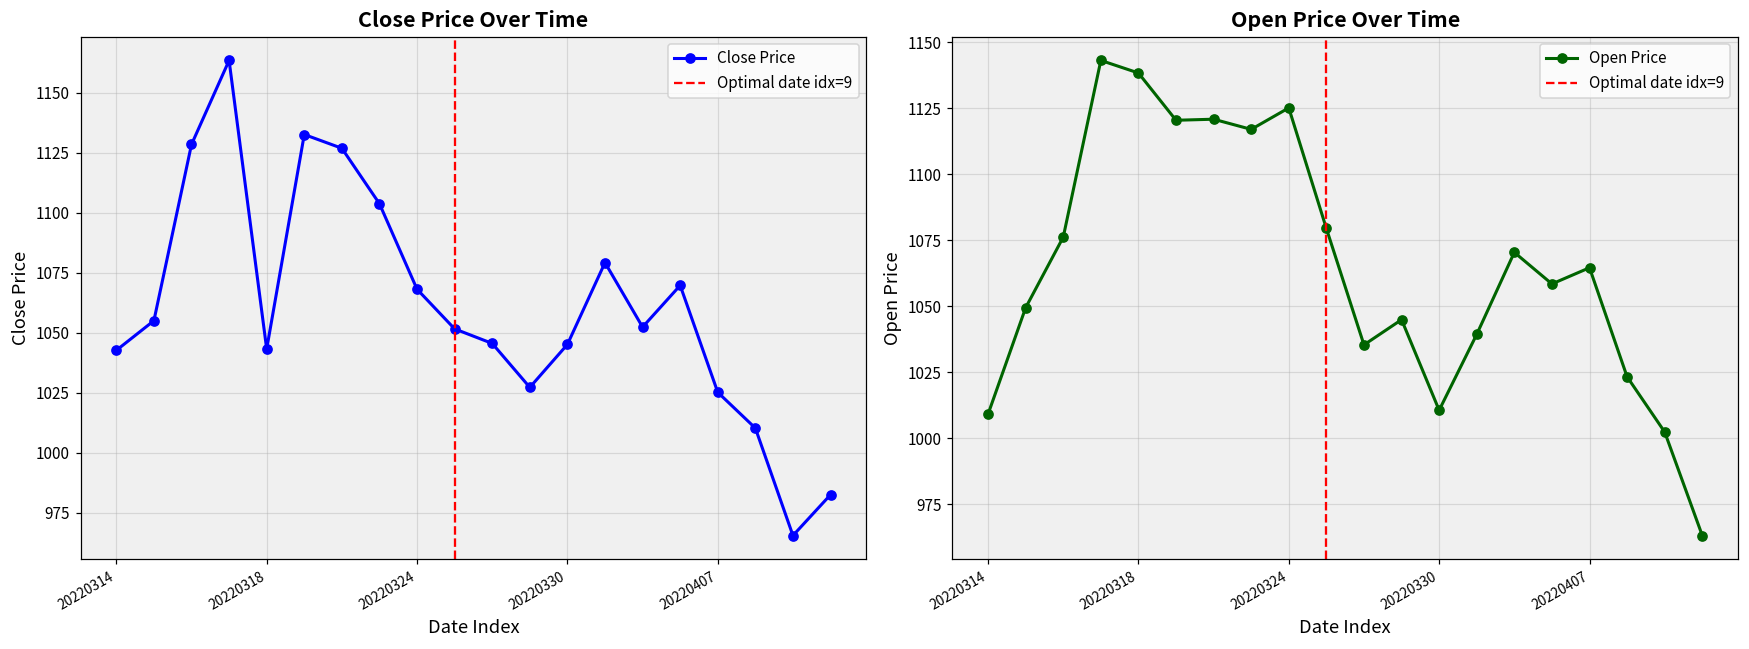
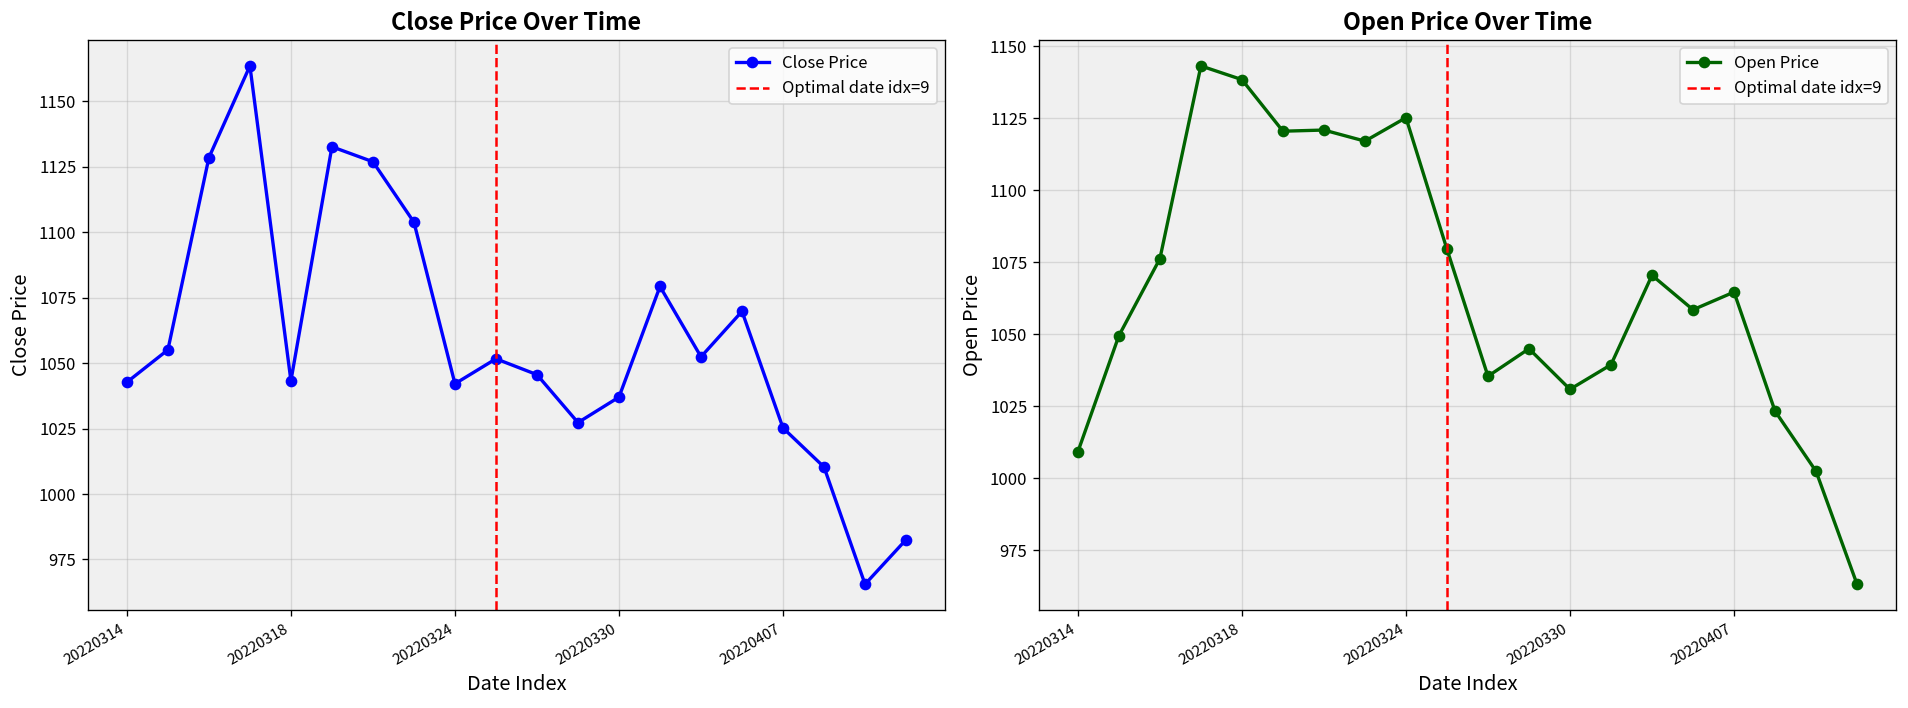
  {
    "Close Price Over Time": {
      "20220314": 1043,
      "20220318": 1043,
-     "20220324": 1068,
-     "20220330": 1045,
+     "20220324": 1042,
+     "20220330": 1037,
      "20220407": 1025
    },
    "Open Price Over Time": {
      "20220314": 1009,
      "20220318": 1138,
      "20220324": 1125,
-     "20220330": 1011,
+     "20220330": 1031,
      "20220407": 1065
    }
  }
